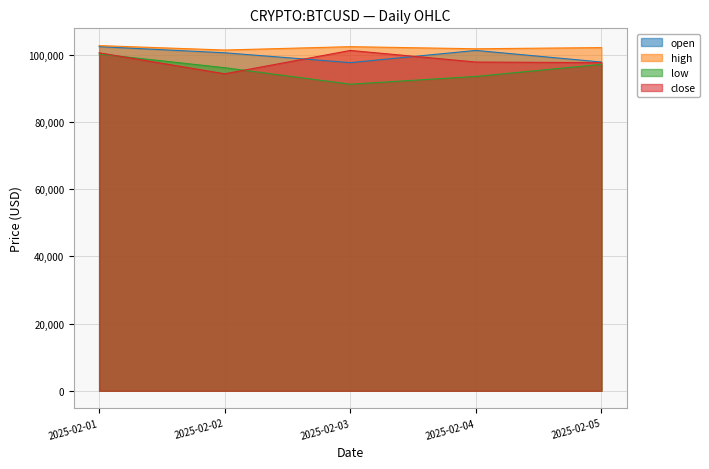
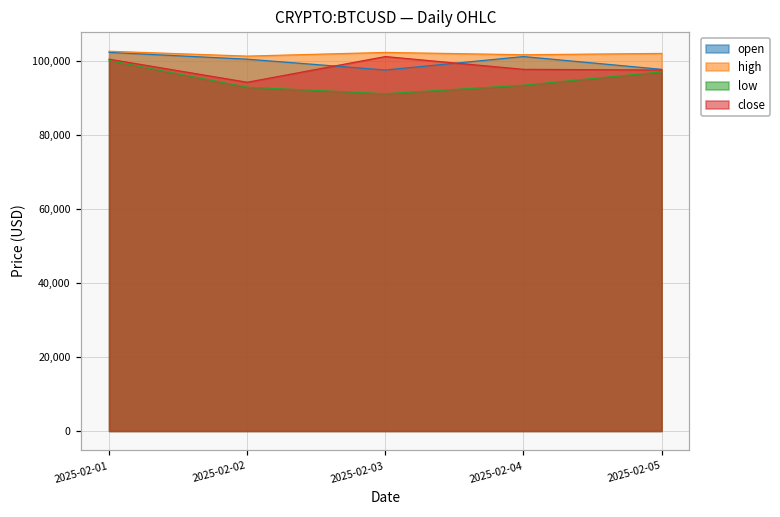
  {
    "open": {
      "2025-02-02": "101,000",
      "2025-02-03": "98,000"
    },
    "high": {
      "2025-02-02": "101,000",
      "2025-02-03": "102,000",
      "2025-02-05": "102,000"
    },
    "low": {
-     "2025-02-02": "96,000",
+     "2025-02-02": "93,000",
      "2025-02-03": "91,000",
      "2025-02-04": "94,000"
    },
    "close": {
      "2025-02-02": "94,000",
      "2025-02-03": "101,000",
      "2025-02-04": "98,000"
    }
  }
